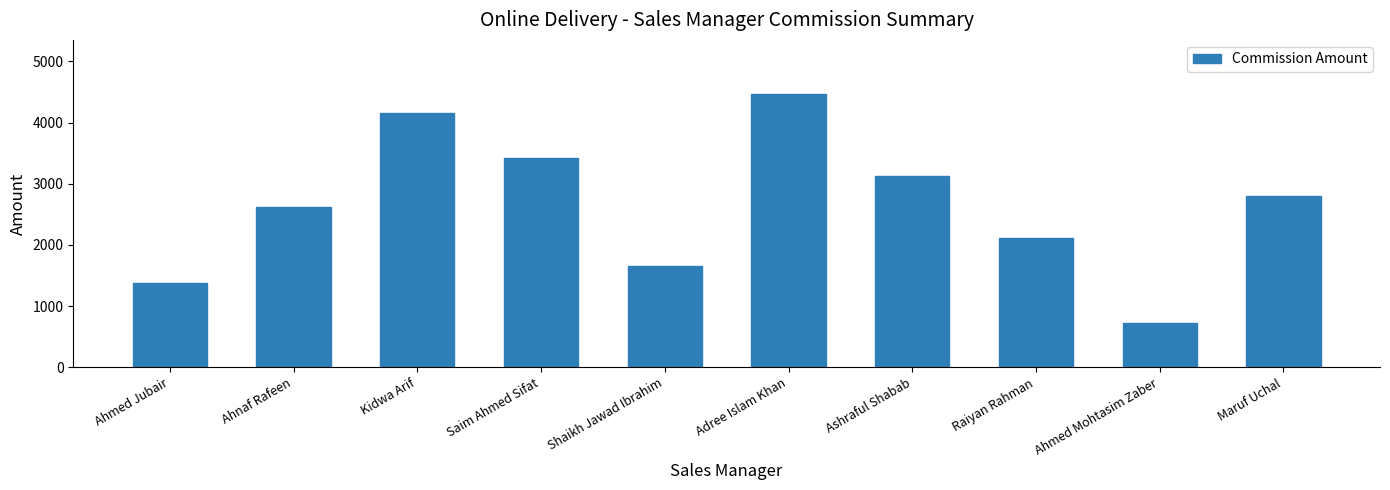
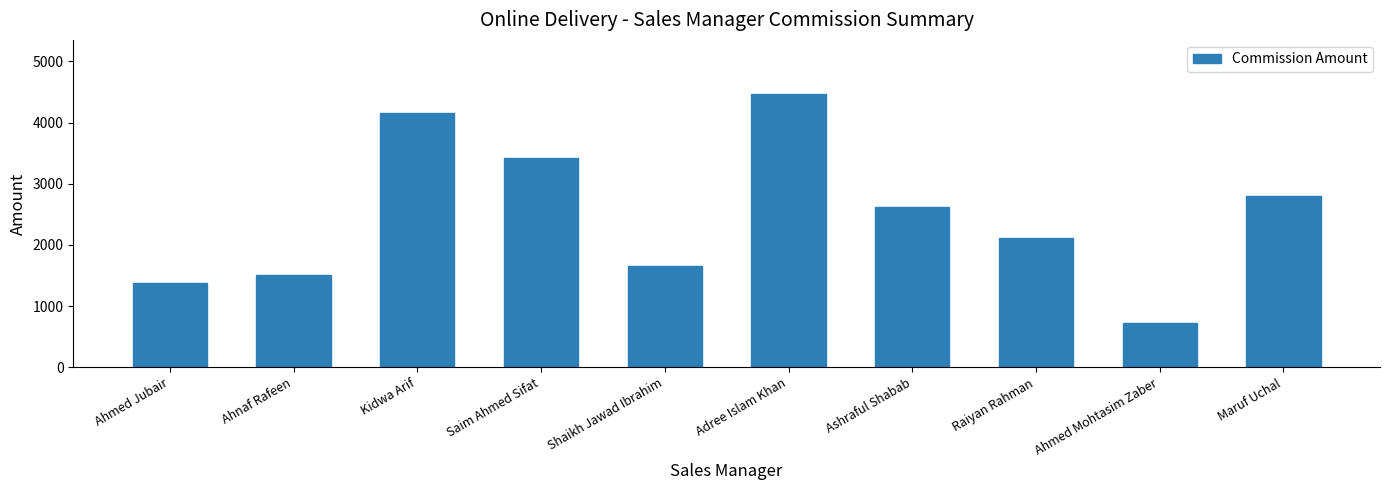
  {
    "Ahmed Jubair": 1400,
-   "Ahnaf Rafeen": 2600,
+   "Ahnaf Rafeen": 1500,
    "Kidwa Arif": 4100,
    "Saim Ahmed Sifat": 3400,
    "Shaikh Jawad Ibrahim": 1700,
    "Adree Islam Khan": 4500,
-   "Ashraful Shabab": 3100,
+   "Ashraful Shabab": 2600,
    "Raiyan Rahman": 2100,
    "Ahmed Mohtasim Zaber": 700,
    "Maruf Uchal": 2800
  }
